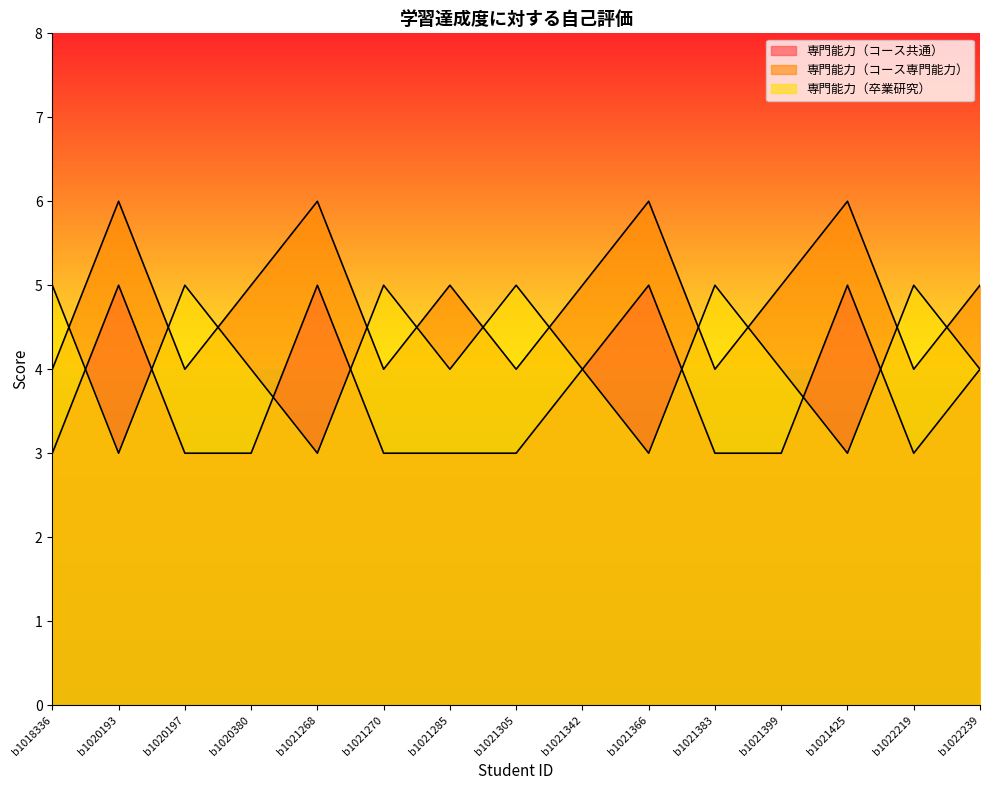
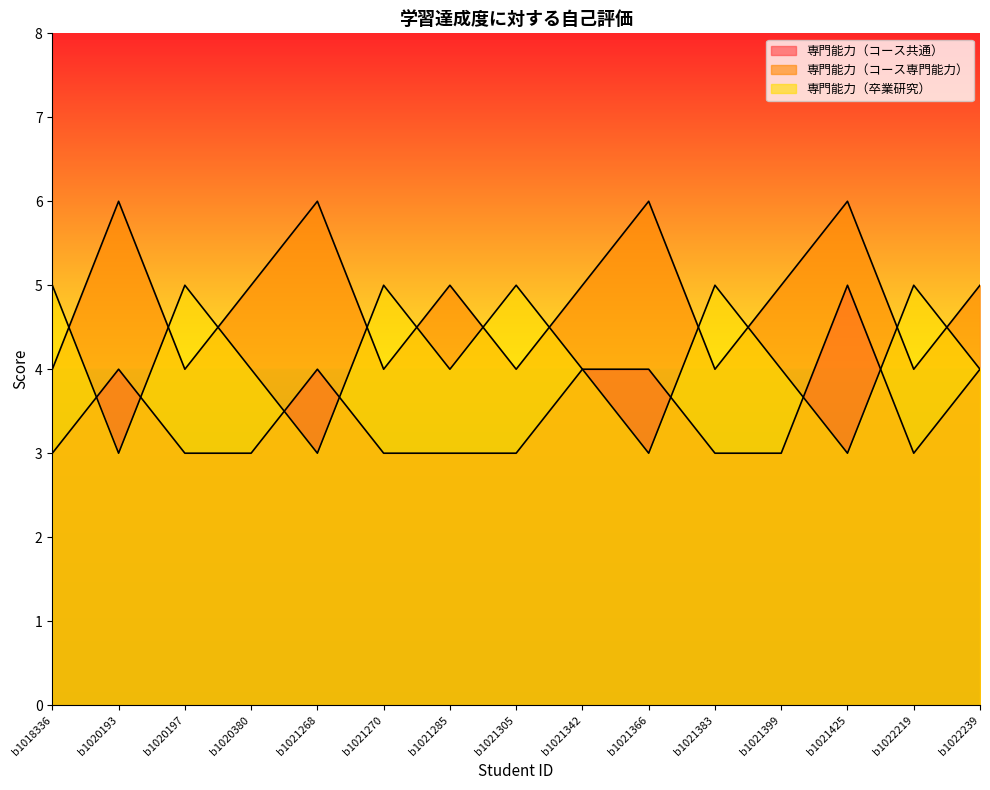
  {
    "専門能力（コース共通）": {
      "b1018336": 3,
-     "b1020193": 5,
+     "b1020193": 4,
      "b1020197": 3,
      "b1020380": 3,
-     "b1021268": 5,
+     "b1021268": 4,
      "b1021270": 3,
      "b1021285": 3,
      "b1021305": 3,
-     "b1021366": 5,
+     "b1021366": 4,
      "b1021383": 3,
      "b1021399": 3,
      "b1021425": 5,
      "b1022219": 3
    },
    "専門能力（コース専門能力）": {
      "b1018336": 4,
      "b1020193": 6,
      "b1020197": 4,
      "b1020380": 5,
      "b1021268": 6,
      "b1021270": 4,
      "b1021285": 5,
      "b1021305": 4,
      "b1021342": 5,
      "b1021366": 6,
      "b1021383": 4,
      "b1021399": 5,
      "b1021425": 6,
      "b1022219": 4,
      "b1022239": 5
    },
    "専門能力（卒業研究）": {
      "b1018336": 5,
      "b1020193": 3,
      "b1020197": 5,
      "b1020380": 4,
      "b1021268": 3,
      "b1021270": 5,
      "b1021285": 4,
      "b1021305": 5,
      "b1021366": 3,
      "b1021383": 5,
      "b1021399": 4,
      "b1021425": 3,
      "b1022219": 5
    }
  }
